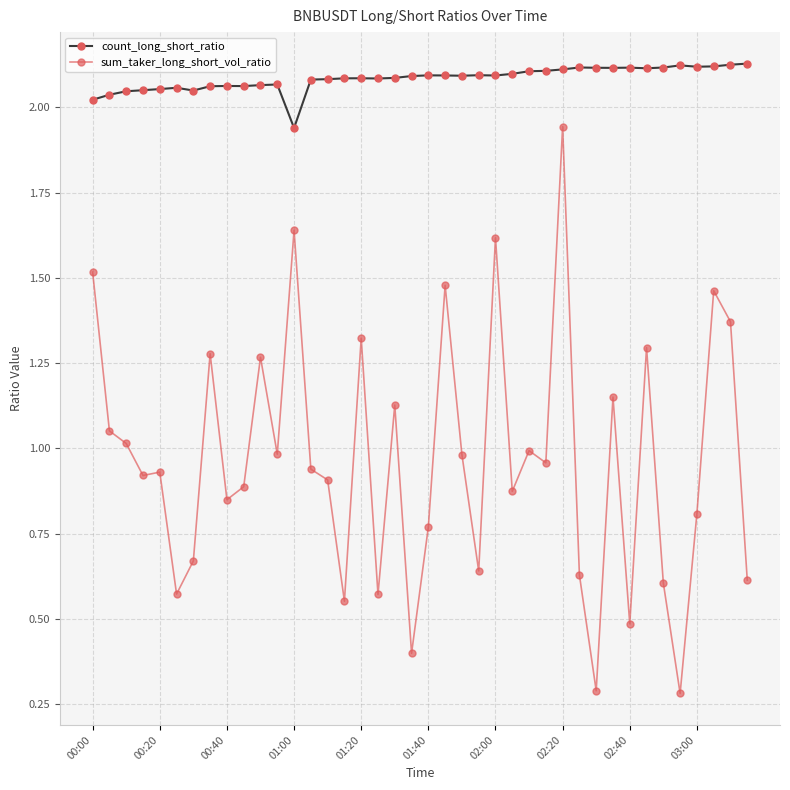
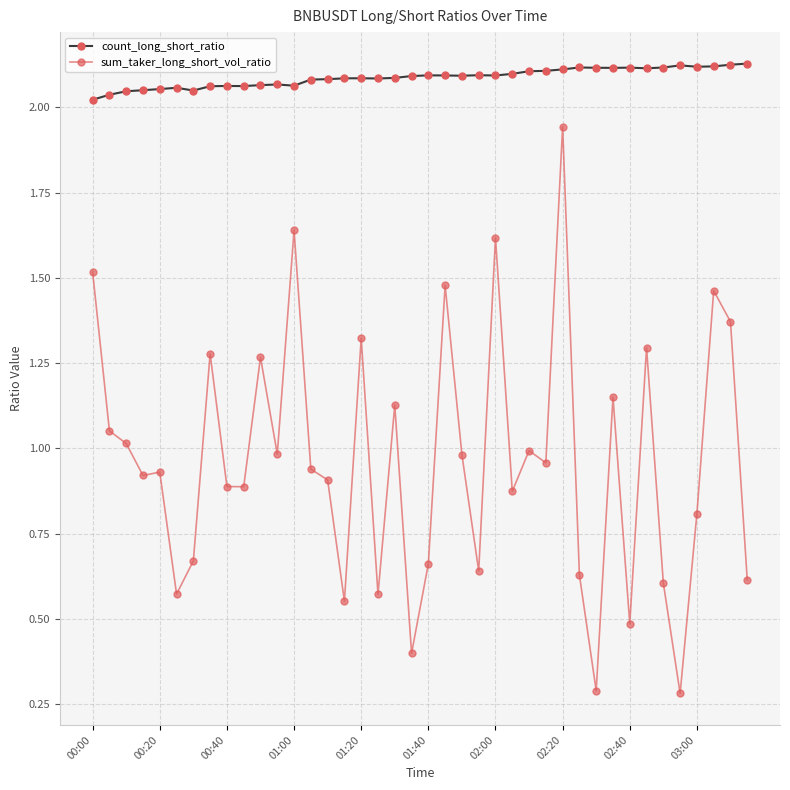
  {
    "count_long_short_ratio": {
      "00:00": 2.02,
      "00:20": 2.05,
      "00:40": 2.06,
-     "01:00": 1.94,
+     "01:00": 2.06,
      "01:20": 2.09,
      "01:40": 2.09,
      "02:00": 2.09,
      "02:20": 2.11,
      "02:40": 2.12,
      "03:00": 2.12
    },
    "sum_taker_long_short_vol_ratio": {
      "00:00": 1.52,
      "00:20": 0.93,
-     "00:40": 0.85,
+     "00:40": 0.89,
      "01:00": 1.64,
      "01:20": 1.32,
-     "01:40": 0.77,
+     "01:40": 0.66,
      "02:00": 1.62,
      "02:20": 1.94,
      "02:40": 0.49,
      "03:00": 0.81
    }
  }
